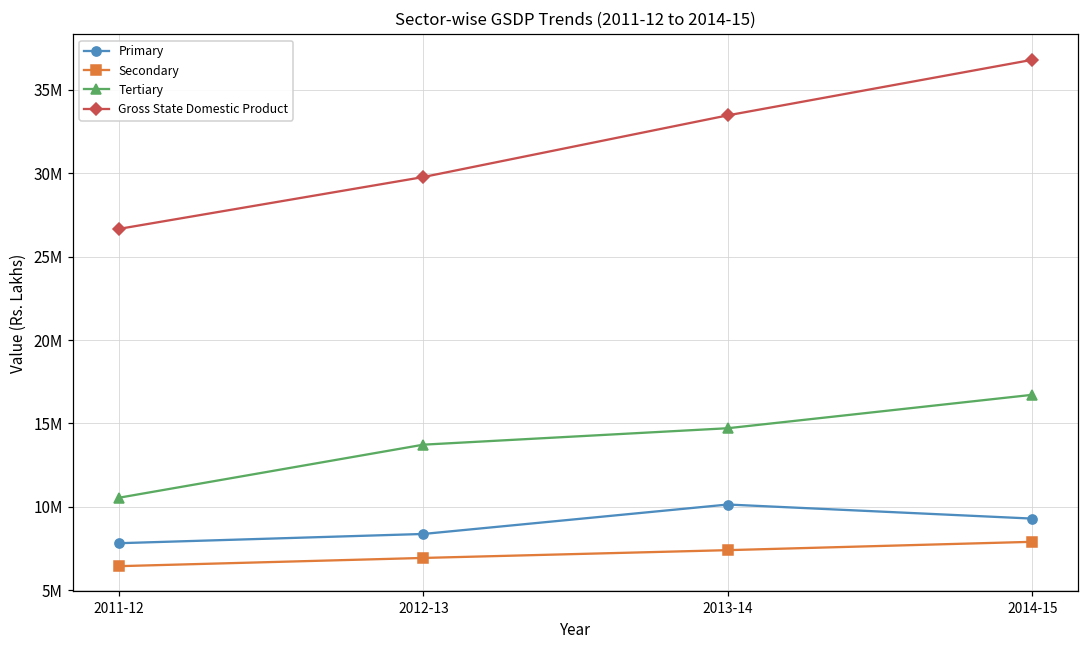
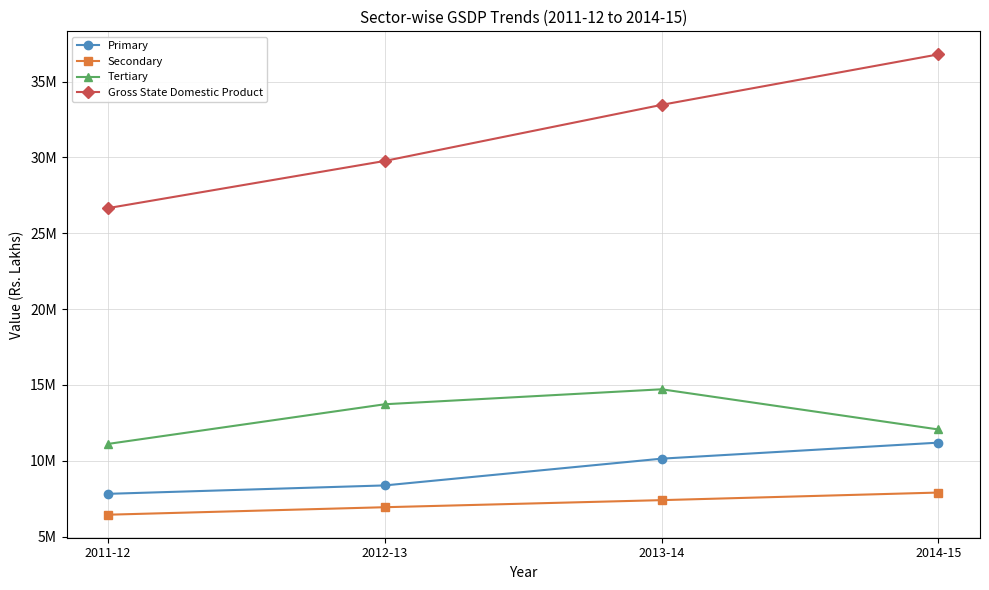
  {
    "Primary": {
      "2011-12": 7800000,
      "2012-13": 8400000,
      "2013-14": 10100000,
-     "2014-15": 9300000
+     "2014-15": 11200000
    },
    "Tertiary": {
-     "2011-12": 10500000,
+     "2011-12": 11100000,
      "2012-13": 13700000,
      "2013-14": 14700000,
-     "2014-15": 16700000
+     "2014-15": 12100000
    }
  }
